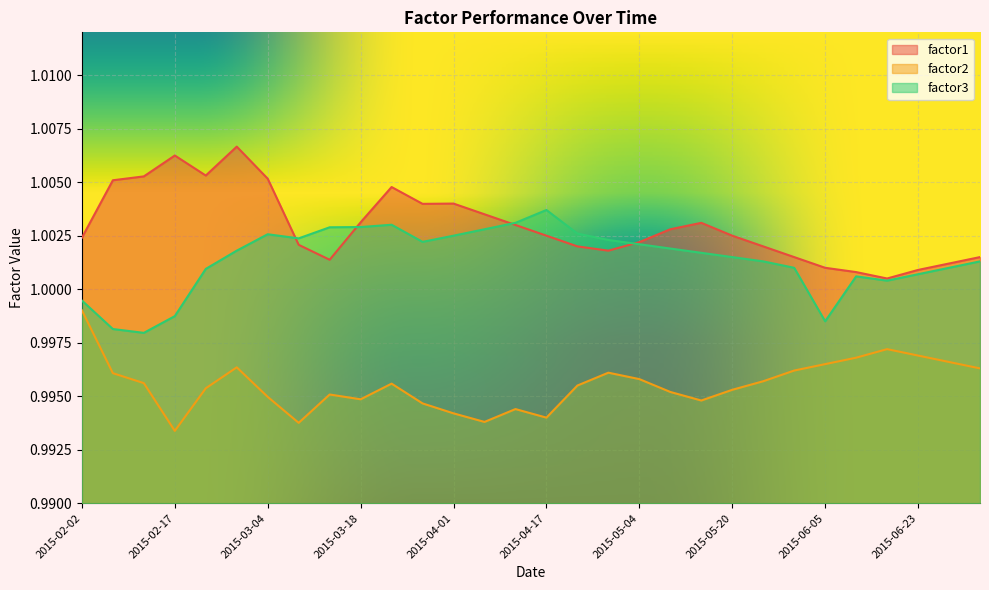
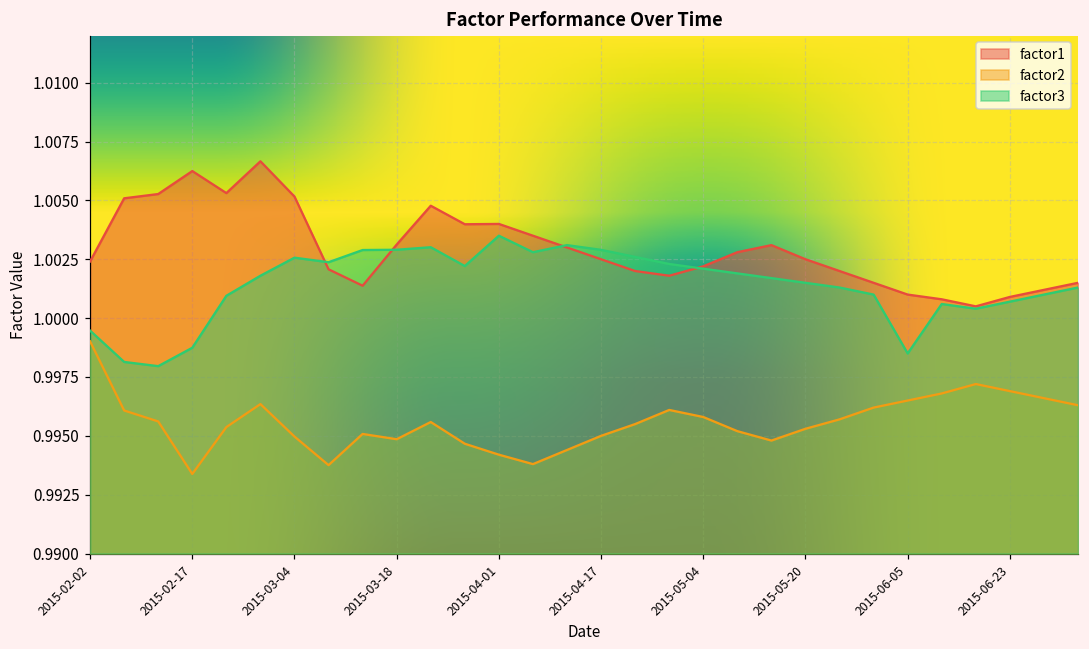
  {
    "factor1": {
      "2015-02-02": 1.0024,
      "2015-02-17": 1.0062,
      "2015-03-04": 1.0052,
      "2015-03-18": 1.0031,
      "2015-04-01": 1.0040,
      "2015-04-17": 1.0025,
      "2015-05-20": 1.0025,
      "2015-06-05": 1.0010,
      "2015-06-23": 1.0009
    },
    "factor2": {
      "2015-02-02": 0.999,
      "2015-02-17": 0.9934,
      "2015-03-04": 0.995,
      "2015-03-18": 0.9949,
      "2015-04-01": 0.9942,
-     "2015-04-17": 0.994,
+     "2015-04-17": 0.995,
      "2015-05-04": 0.9958,
      "2015-05-20": 0.9953,
      "2015-06-05": 0.9965,
      "2015-06-23": 0.997
    },
    "factor3": {
      "2015-02-02": 0.9995,
      "2015-02-17": 0.9987,
      "2015-03-04": 1.0026,
      "2015-03-18": 1.0029,
-     "2015-04-01": 1.0025,
-     "2015-04-17": 1.0037,
+     "2015-04-01": 1.0035,
+     "2015-04-17": 1.0029,
      "2015-05-20": 1.0015,
      "2015-06-05": 0.9985,
      "2015-06-23": 1.0007
    }
  }
